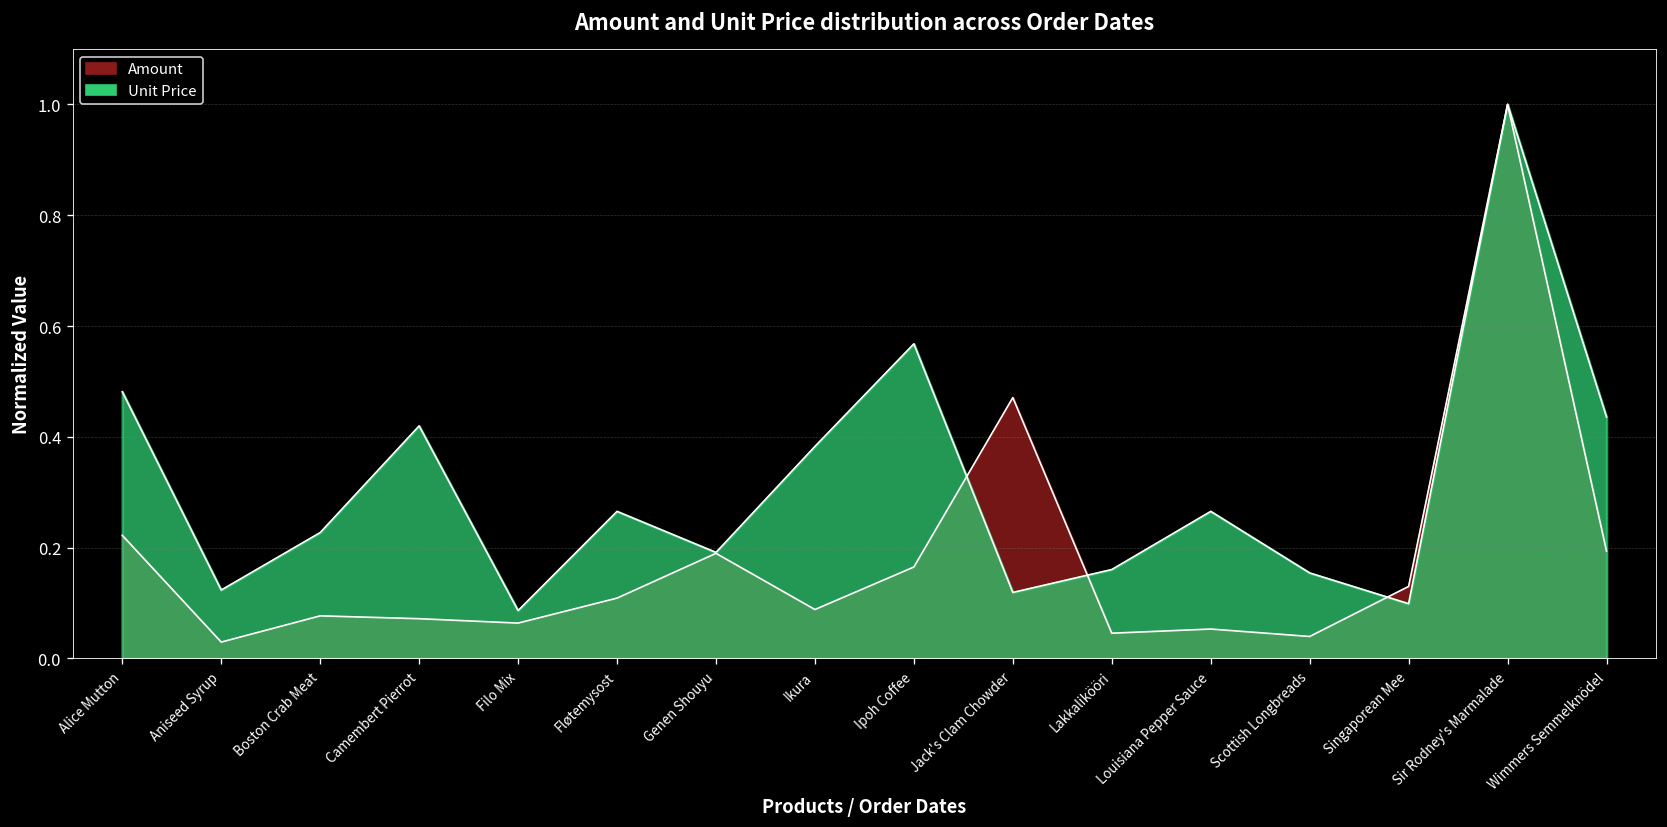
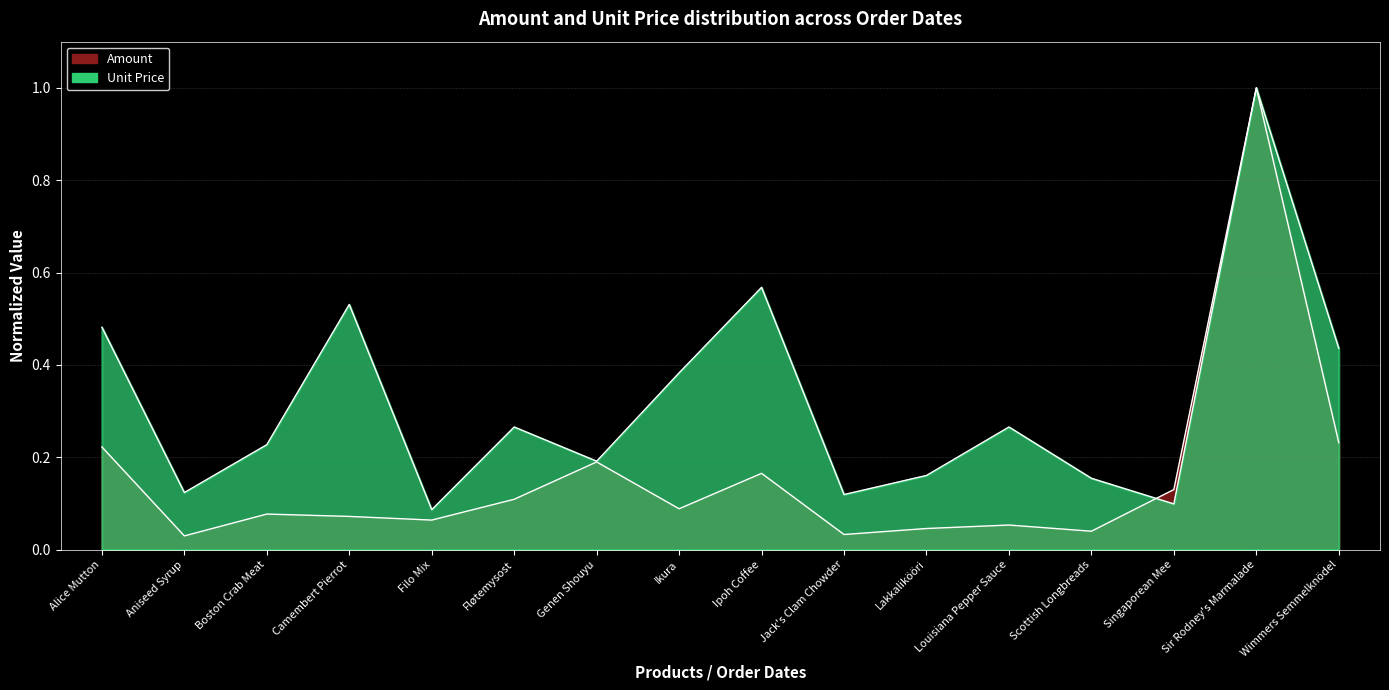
  {
    "Amount": {
      "Alice Mutton": 0.22,
      "Aniseed Syrup": 0.03,
      "Boston Crab Meat": 0.08,
      "Camembert Pierrot": 0.07,
      "Filo Mix": 0.06,
      "Fløtemysost": 0.11,
      "Ikura": 0.09,
      "Ipoh Coffee": 0.17,
-     "Jack's Clam Chowder": 0.47,
+     "Jack's Clam Chowder": 0.03,
      "Lakkalikööri": 0.05,
      "Louisiana Pepper Sauce": 0.05,
      "Scottish Longbreads": 0.04,
      "Singaporean Mee": 0.13,
-     "Wimmers Semmelknödel": 0.19
+     "Wimmers Semmelknödel": 0.23
    },
    "Unit Price": {
      "Alice Mutton": 0.48,
      "Aniseed Syrup": 0.12,
      "Boston Crab Meat": 0.23,
-     "Camembert Pierrot": 0.42,
+     "Camembert Pierrot": 0.53,
      "Filo Mix": 0.09,
      "Fløtemysost": 0.27,
      "Ikura": 0.38,
      "Ipoh Coffee": 0.57,
      "Jack's Clam Chowder": 0.12,
      "Lakkalikööri": 0.16,
      "Louisiana Pepper Sauce": 0.27,
      "Scottish Longbreads": 0.15,
      "Singaporean Mee": 0.10,
      "Wimmers Semmelknödel": 0.44
    }
  }
